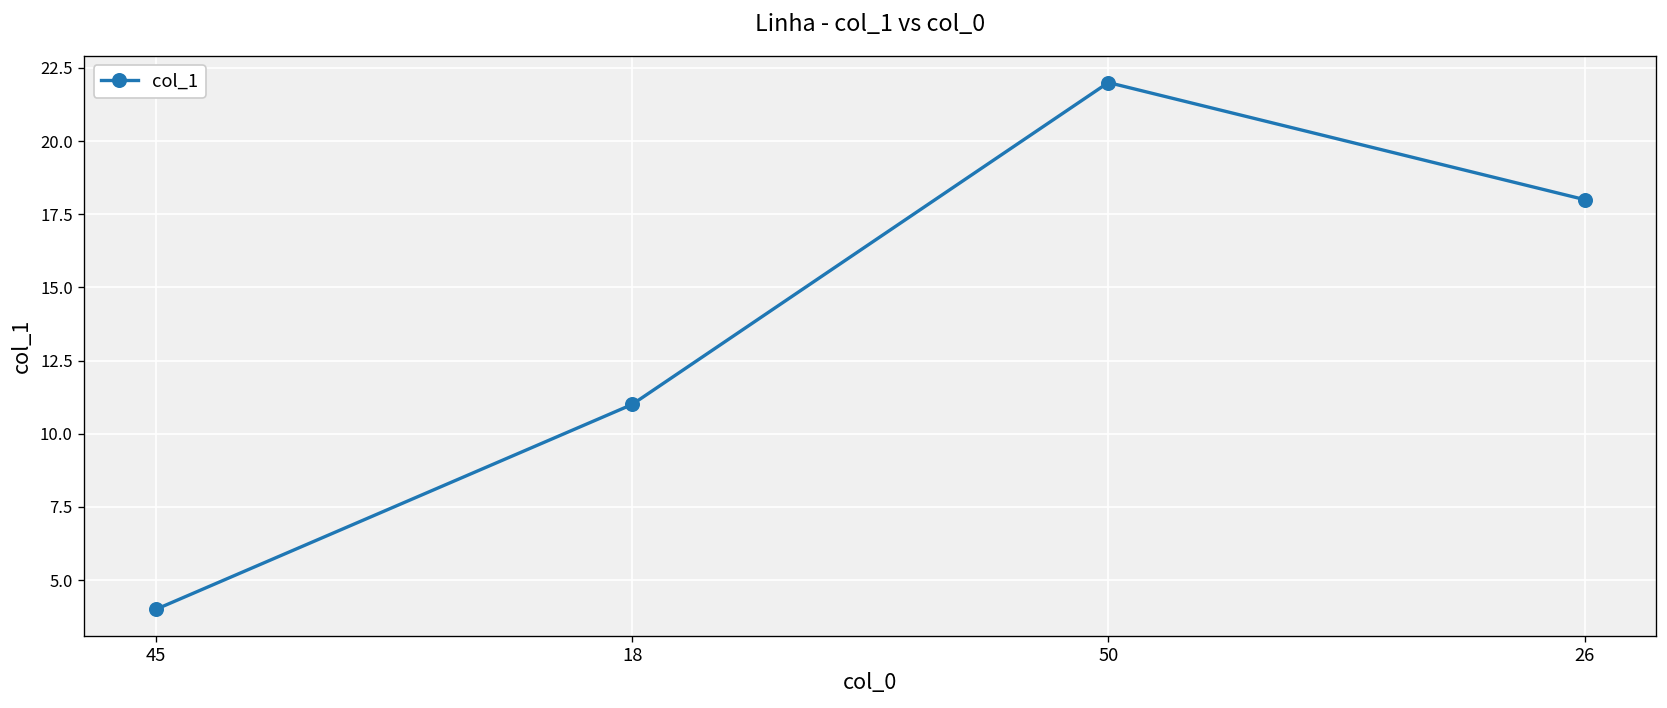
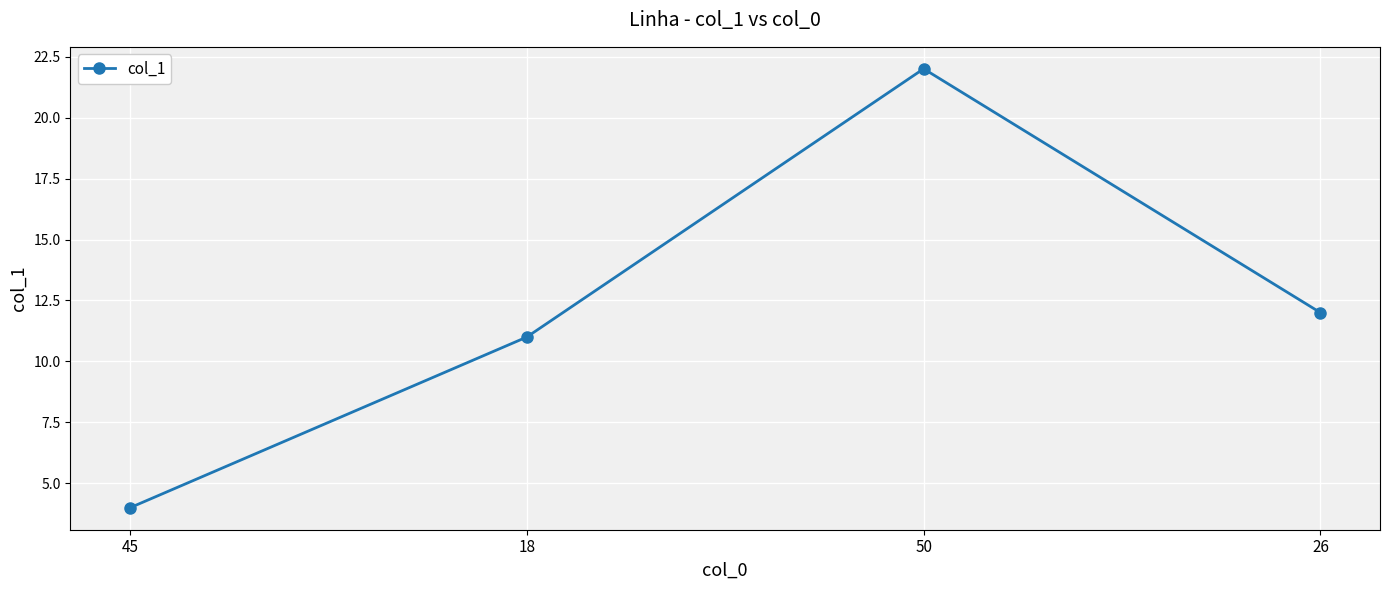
  {
    "45": 4,
    "18": 11,
    "50": 22,
-   "26": 18
+   "26": 12
  }
